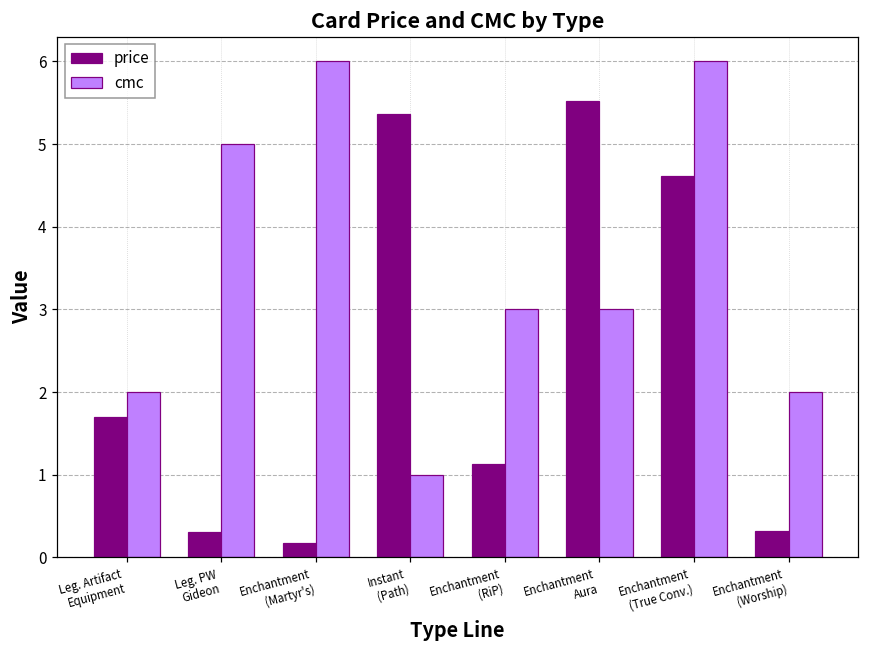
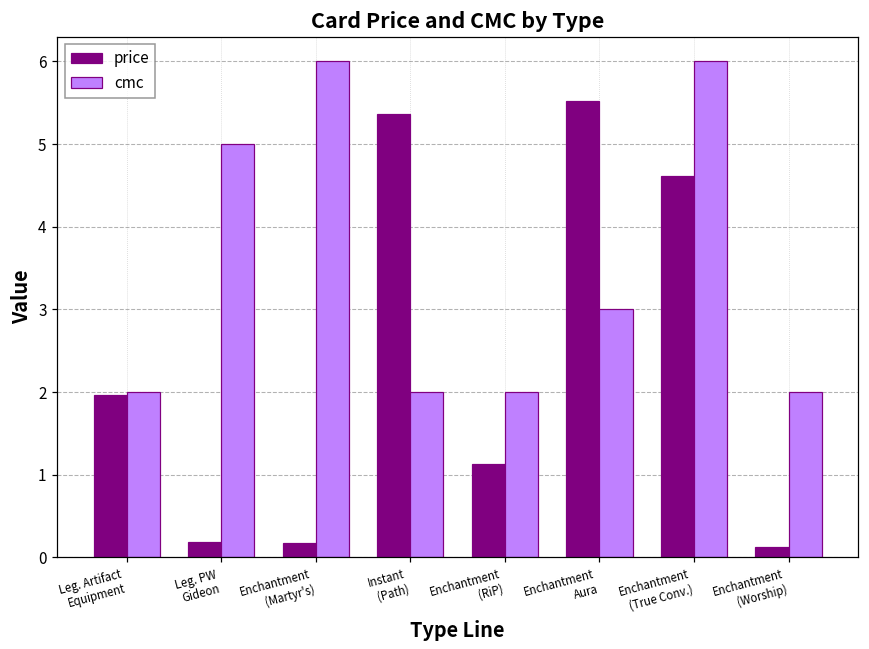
  {
    "price": {
-     "Leg. Artifact Equipment": 1.7,
-     "Leg. PW Gideon": 0.3,
+     "Leg. Artifact Equipment": 2.0,
+     "Leg. PW Gideon": 0.2,
      "Enchantment (Martyr's)": 0.2,
      "Instant (Path)": 5.4,
      "Enchantment (RiP)": 1.1,
      "Enchantment Aura": 5.5,
      "Enchantment (True Conv.)": 4.6,
-     "Enchantment (Worship)": 0.3
+     "Enchantment (Worship)": 0.1
    },
    "cmc": {
      "Leg. Artifact Equipment": 2,
      "Leg. PW Gideon": 5,
      "Enchantment (Martyr's)": 6,
-     "Instant (Path)": 1,
-     "Enchantment (RiP)": 3,
+     "Instant (Path)": 2,
+     "Enchantment (RiP)": 2,
      "Enchantment Aura": 3,
      "Enchantment (True Conv.)": 6,
      "Enchantment (Worship)": 2
    }
  }
